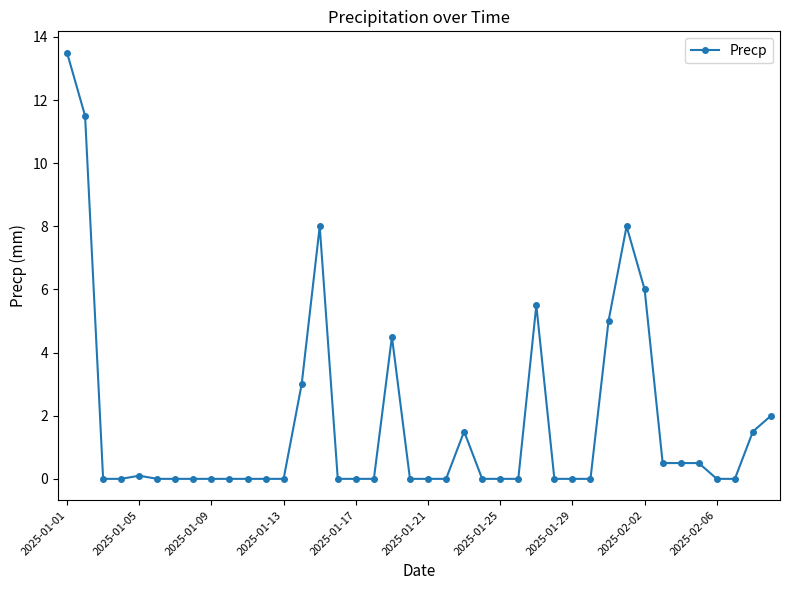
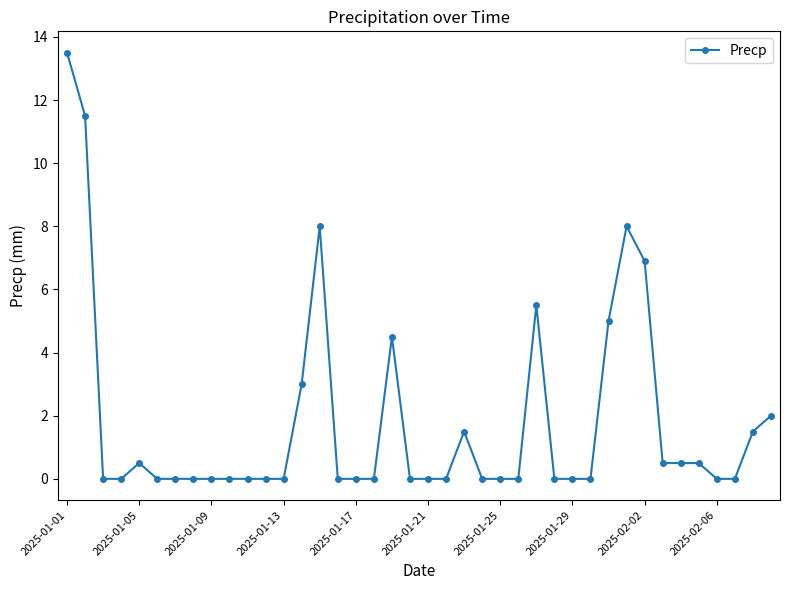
  {
    "2025-01-01": 13.5,
-   "2025-01-05": 0.1,
+   "2025-01-05": 0.5,
    "2025-01-09": 0.0,
    "2025-01-13": 0.0,
    "2025-01-17": 0.0,
    "2025-01-21": 0.0,
    "2025-01-25": 0.0,
    "2025-01-29": 0.0,
-   "2025-02-02": 6.0,
+   "2025-02-02": 6.9,
    "2025-02-06": 0.0
  }
